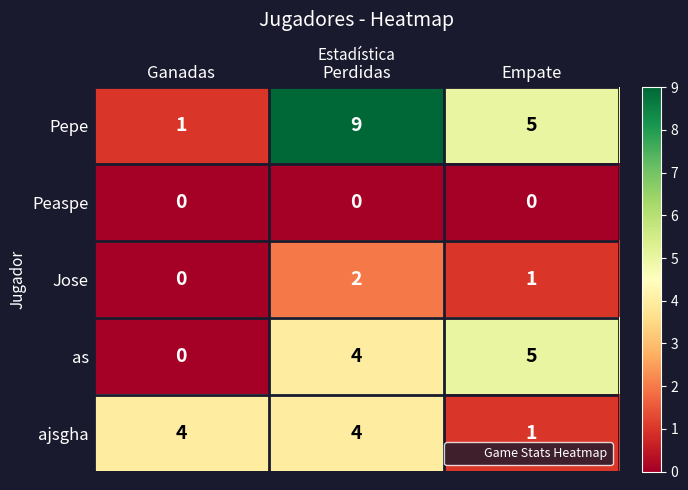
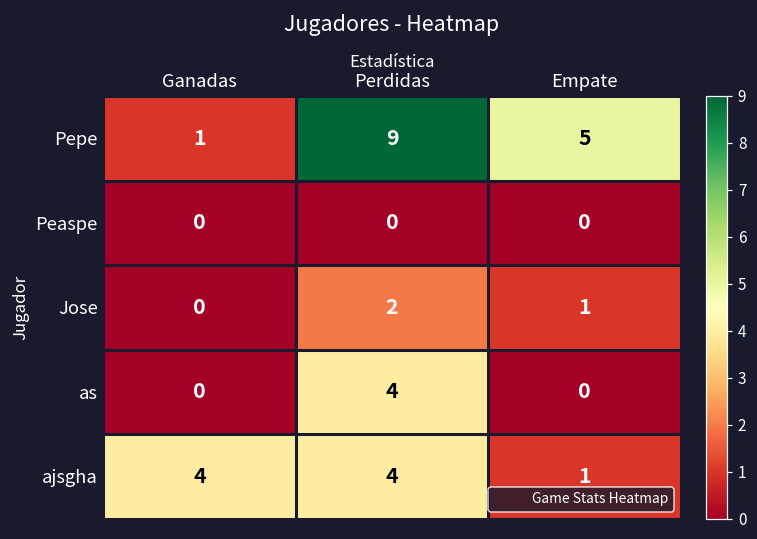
  {
    "Pepe": {
      "Ganadas": 1,
      "Perdidas": 9,
      "Empate": 5
    },
    "Peaspe": {
      "Ganadas": 0,
      "Perdidas": 0,
      "Empate": 0
    },
    "Jose": {
      "Ganadas": 0,
      "Perdidas": 2,
      "Empate": 1
    },
    "as": {
      "Ganadas": 0,
      "Perdidas": 4,
-     "Empate": 5
+     "Empate": 0
    },
    "ajsgha": {
      "Ganadas": 4,
      "Perdidas": 4
    }
  }
